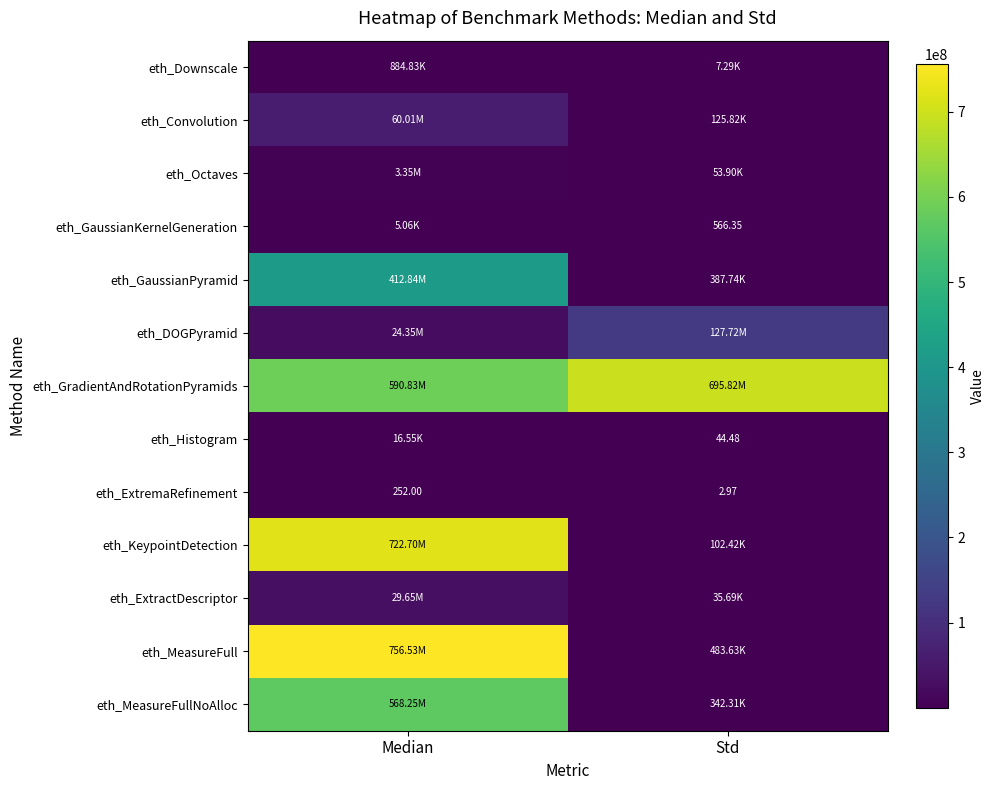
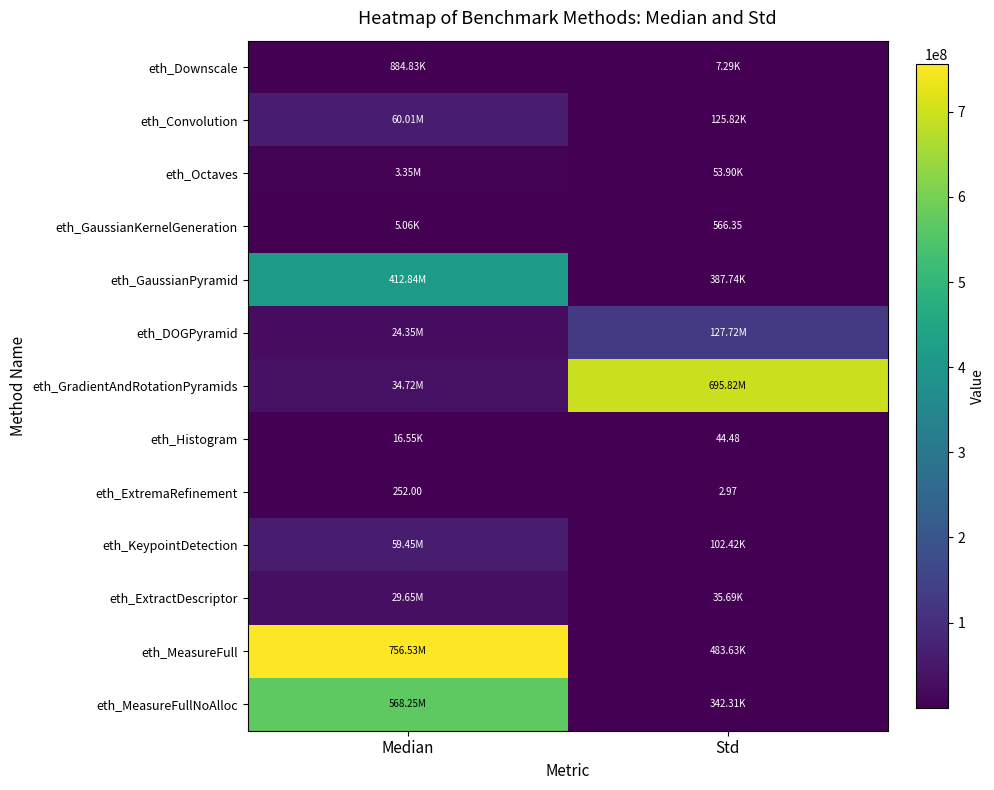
  {
    "eth_Downscale": {
      "Median": "884.83K",
      "Std": "7.29K"
    },
    "eth_Convolution": {
      "Median": "60.01M",
      "Std": "125.82K"
    },
    "eth_Octaves": {
      "Median": "3.35M",
      "Std": "53.90K"
    },
    "eth_GaussianKernelGeneration": {
      "Median": "5.06K",
      "Std": "566.35"
    },
    "eth_GaussianPyramid": {
      "Median": "412.84M",
      "Std": "387.74K"
    },
    "eth_DOGPyramid": {
      "Median": "24.35M",
      "Std": "127.72M"
    },
    "eth_GradientAndRotationPyramids": {
-     "Median": "590.83M",
+     "Median": "34.72M",
      "Std": "695.82M"
    },
    "eth_Histogram": {
      "Median": "16.55K",
      "Std": "44.48"
    },
    "eth_ExtremaRefinement": {
      "Median": "252.00",
      "Std": "2.97"
    },
    "eth_KeypointDetection": {
-     "Median": "722.70M",
+     "Median": "59.45M",
      "Std": "102.42K"
    },
    "eth_ExtractDescriptor": {
      "Median": "29.65M",
      "Std": "35.69K"
    },
    "eth_MeasureFull": {
      "Median": "756.53M",
      "Std": "483.63K"
    },
    "eth_MeasureFullNoAlloc": {
      "Median": "568.25M",
      "Std": "342.31K"
    }
  }
